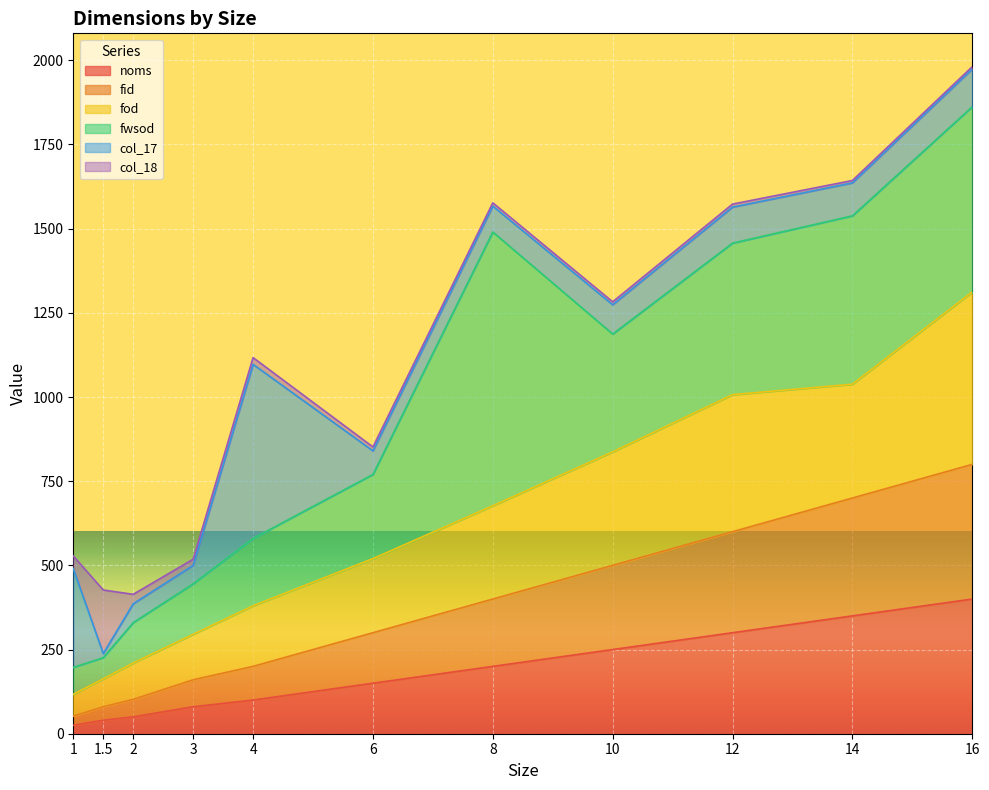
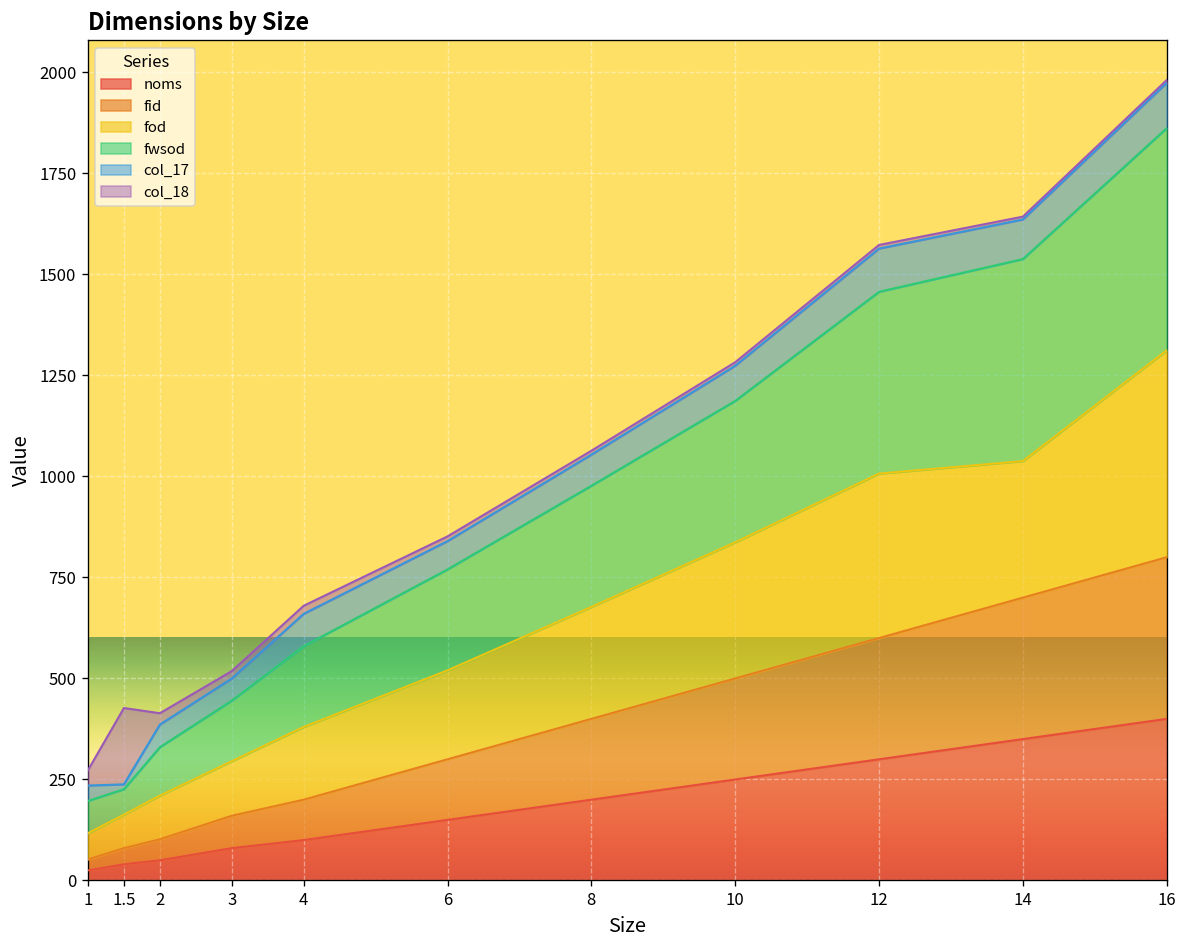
  {
    "fod": {
      "1": 70,
      "1.5": 80,
      "2": 110,
      "3": 140,
      "4": 180,
      "6": 220,
      "8": 280,
      "10": 340,
      "12": 410,
      "14": 340,
      "16": 510
    },
    "fwsod": {
      "1": 80,
      "1.5": 60,
      "2": 120,
      "3": 150,
      "4": 200,
      "6": 250,
-     "8": 810,
+     "8": 300,
      "10": 350,
      "12": 450,
      "14": 500,
      "16": 550
    },
    "col_17": {
-     "1": 290,
+     "1": 40,
      "1.5": 10,
      "2": 60,
      "3": 50,
-     "4": 520,
+     "4": 80,
      "6": 70,
      "8": 80,
      "10": 90,
      "12": 110
    },
    "col_18": {
      "1": 40,
      "1.5": 190,
      "2": 30,
      "3": 20,
      "4": 20,
      "6": 10,
      "8": 10,
      "10": 10,
      "12": 10
    }
  }
